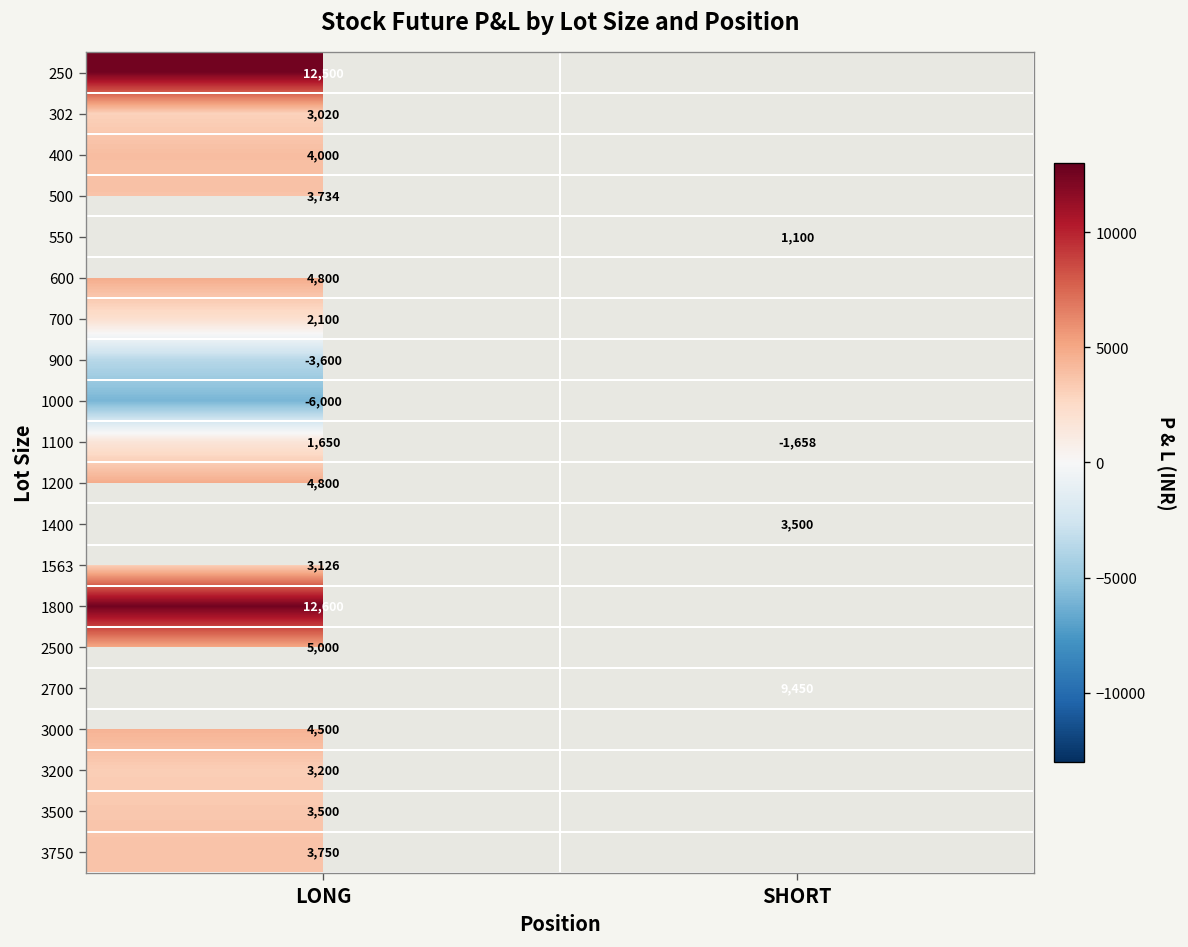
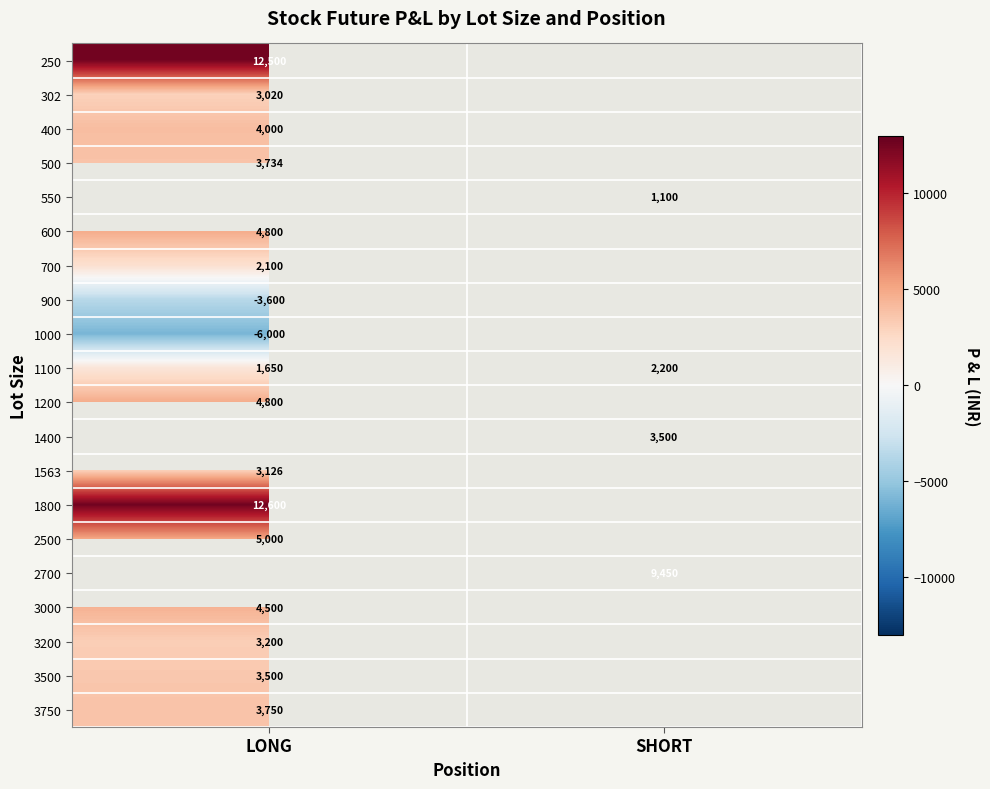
  {
    "302": {
      "LONG": "3,020"
    },
    "400": {
      "LONG": "4,000"
    },
    "500": {
      "LONG": "3,734"
    },
    "550": {
      "SHORT": "1,100"
    },
    "600": {
      "LONG": "4,800"
    },
    "700": {
      "LONG": "2,100"
    },
    "900": {
      "LONG": "-3,600"
    },
    "1000": {
      "LONG": "-6,000"
    },
    "1100": {
      "LONG": "1,650",
-     "SHORT": "-1,658"
+     "SHORT": "2,200"
    },
    "1200": {
      "LONG": "4,800"
    },
    "1400": {
      "SHORT": "3,500"
    },
    "1563": {
      "LONG": "3,126"
    },
    "2500": {
      "LONG": "5,000"
    },
    "3000": {
      "LONG": "4,500"
    },
    "3200": {
      "LONG": "3,200"
    },
    "3500": {
      "LONG": "3,500"
    },
    "3750": {
      "LONG": "3,750"
    }
  }
